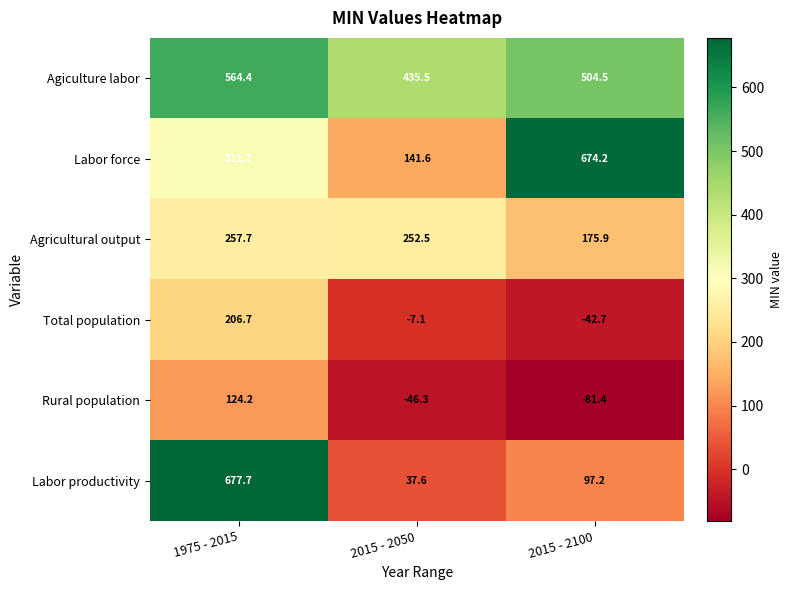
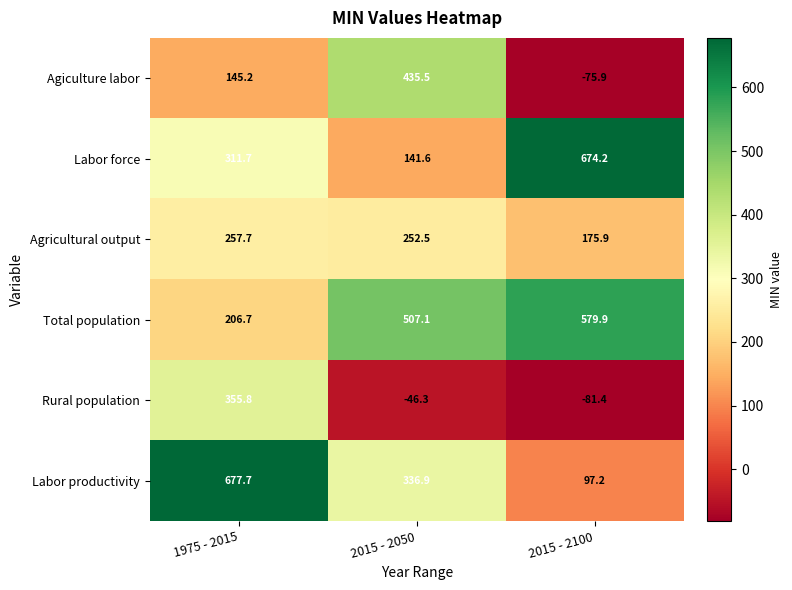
  {
    "Agiculture labor": {
-     "1975 - 2015": 564.4,
+     "1975 - 2015": 145.2,
      "2015 - 2050": 435.5,
-     "2015 - 2100": 504.5
+     "2015 - 2100": -75.9
    },
    "Labor force": {
      "1975 - 2015": 311.7,
      "2015 - 2050": 141.6,
      "2015 - 2100": 674.2
    },
    "Agricultural output": {
      "1975 - 2015": 257.7,
      "2015 - 2050": 252.5,
      "2015 - 2100": 175.9
    },
    "Total population": {
      "1975 - 2015": 206.7,
-     "2015 - 2050": -7.1,
-     "2015 - 2100": -42.7
+     "2015 - 2050": 507.1,
+     "2015 - 2100": 579.9
    },
    "Rural population": {
-     "1975 - 2015": 124.2,
+     "1975 - 2015": 355.8,
      "2015 - 2050": -46.3,
      "2015 - 2100": -81.4
    },
    "Labor productivity": {
      "1975 - 2015": 677.7,
-     "2015 - 2050": 37.6,
+     "2015 - 2050": 336.9,
      "2015 - 2100": 97.2
    }
  }
